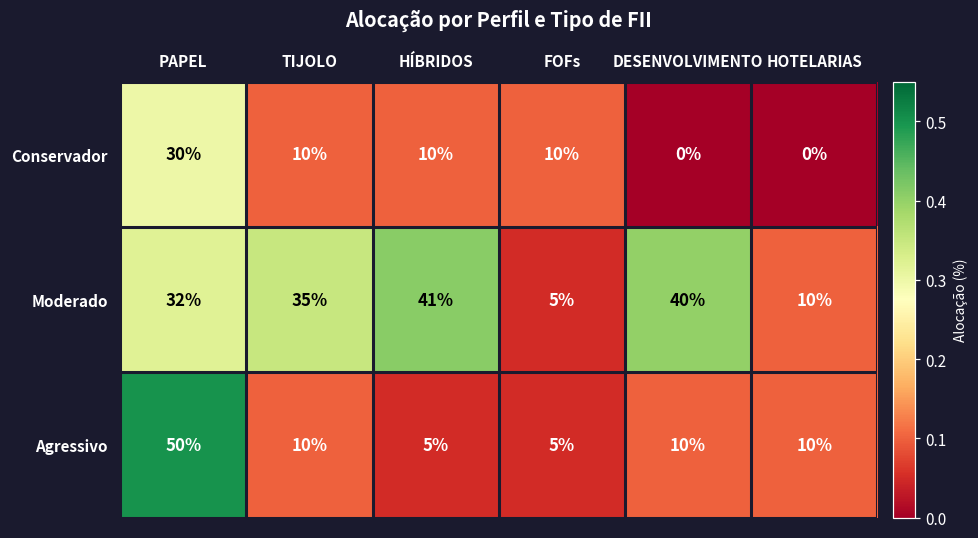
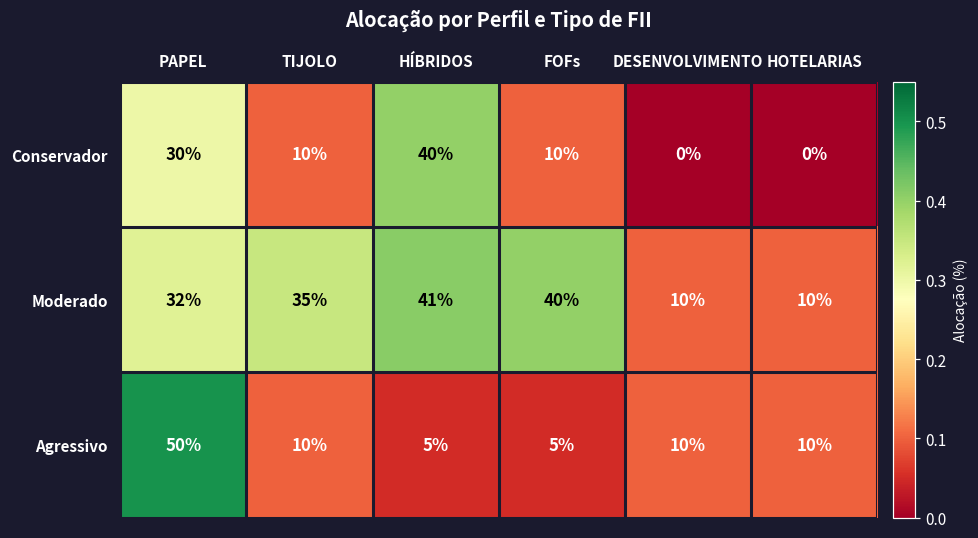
  {
    "Conservador": {
      "PAPEL": "30%",
      "TIJOLO": "10%",
-     "HÍBRIDOS": "10%",
+     "HÍBRIDOS": "40%",
      "FOFs": "10%",
      "DESENVOLVIMENTO": "0%",
      "HOTELARIAS": "0%"
    },
    "Moderado": {
      "PAPEL": "32%",
      "TIJOLO": "35%",
      "HÍBRIDOS": "41%",
-     "FOFs": "5%",
-     "DESENVOLVIMENTO": "40%",
+     "FOFs": "40%",
+     "DESENVOLVIMENTO": "10%",
      "HOTELARIAS": "10%"
    },
    "Agressivo": {
      "PAPEL": "50%",
      "TIJOLO": "10%",
      "HÍBRIDOS": "5%",
      "FOFs": "5%",
      "DESENVOLVIMENTO": "10%",
      "HOTELARIAS": "10%"
    }
  }
